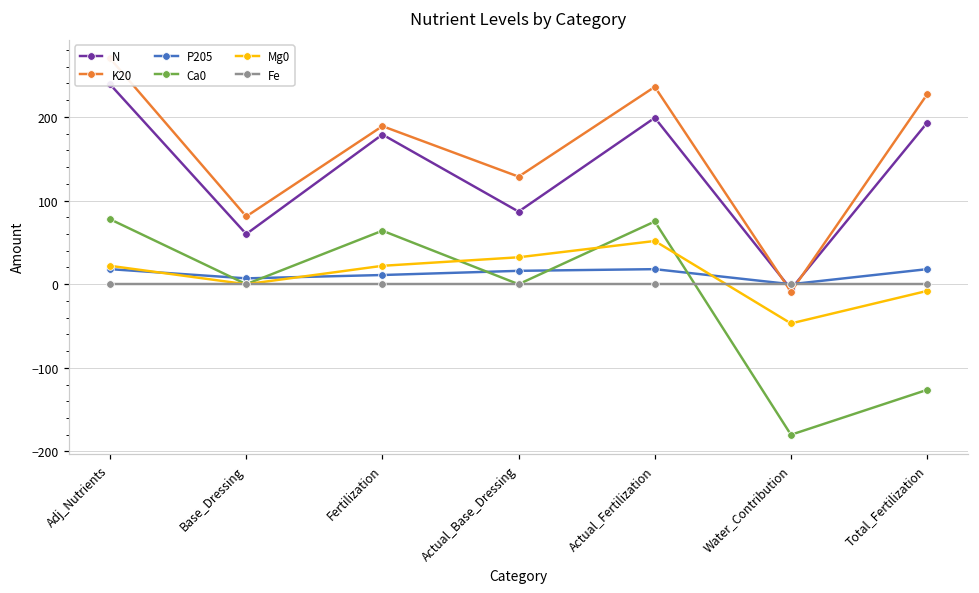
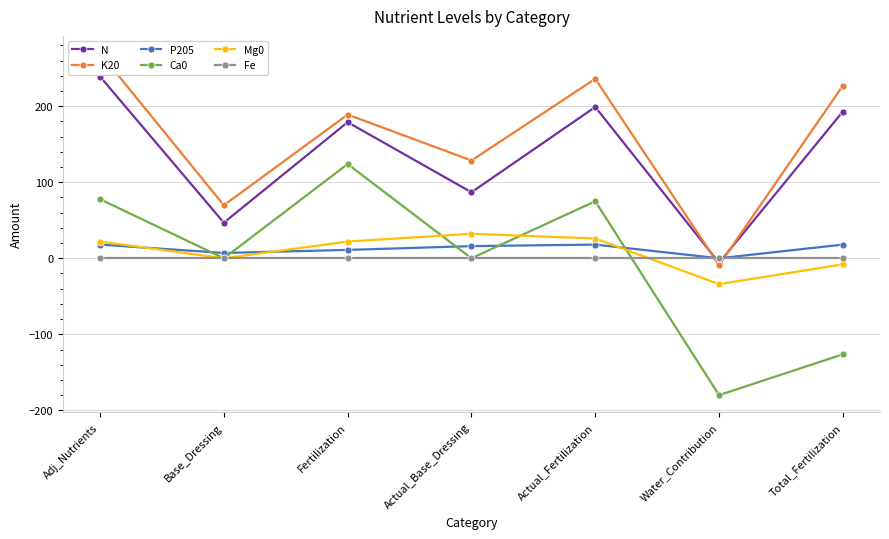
  {
    "N": {
      "Adj_Nutrients": 240,
-     "Base_Dressing": 60,
+     "Base_Dressing": 50,
      "Fertilization": 180,
      "Actual_Base_Dressing": 90,
      "Actual_Fertilization": 200,
      "Total_Fertilization": 190
    },
    "K20": {
-     "Base_Dressing": 80,
+     "Base_Dressing": 70,
      "Fertilization": 190,
      "Actual_Base_Dressing": 130,
      "Actual_Fertilization": 240,
      "Total_Fertilization": 230
    },
    "P205": {
      "Adj_Nutrients": 20,
      "Base_Dressing": 10,
      "Fertilization": 10,
      "Actual_Base_Dressing": 20,
      "Actual_Fertilization": 20,
      "Total_Fertilization": 20
    },
    "Ca0": {
      "Adj_Nutrients": 80,
-     "Fertilization": 60,
+     "Fertilization": 120,
      "Actual_Fertilization": 80,
      "Water_Contribution": -180,
      "Total_Fertilization": -130
    },
    "Mg0": {
      "Adj_Nutrients": 20,
      "Fertilization": 20,
      "Actual_Base_Dressing": 30,
-     "Actual_Fertilization": 50,
-     "Water_Contribution": -50,
+     "Actual_Fertilization": 30,
+     "Water_Contribution": -30,
      "Total_Fertilization": -10
    },
    "Fe": {
      "Adj_Nutrients": 0,
      "Fertilization": 0,
      "Actual_Fertilization": 0,
      "Total_Fertilization": 0
    }
  }
